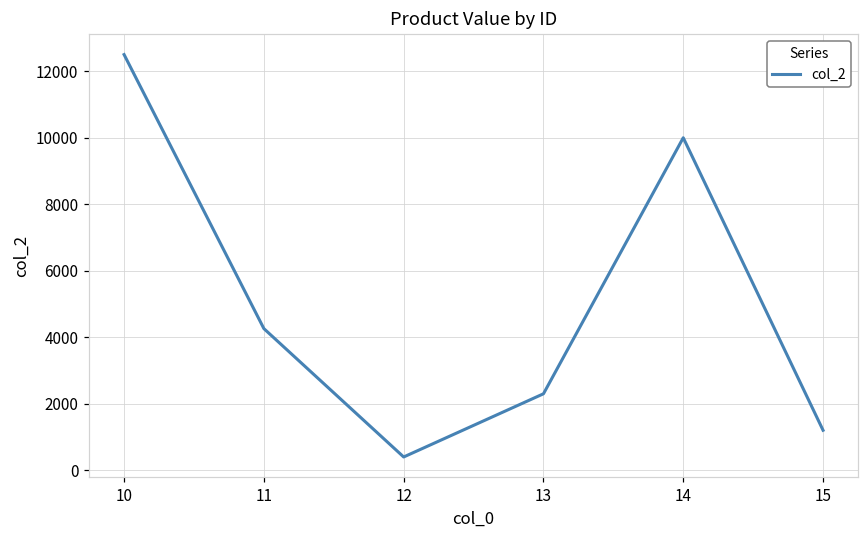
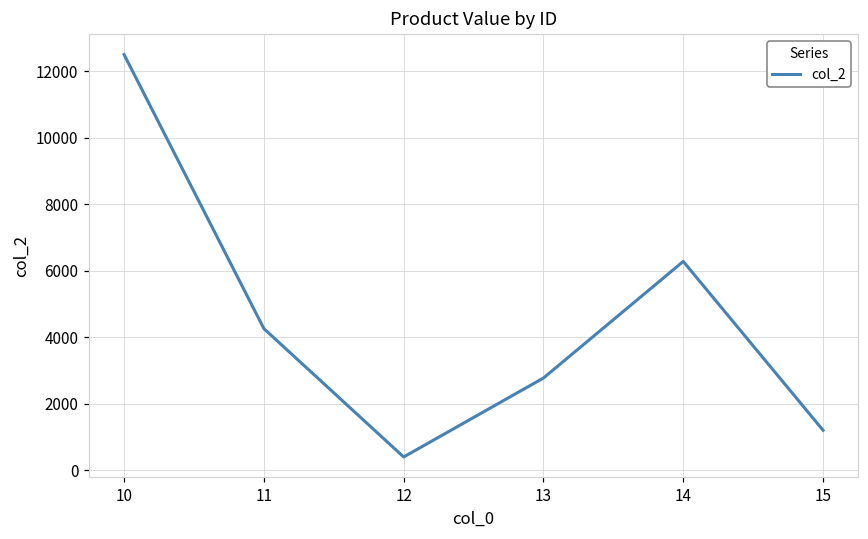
  {
    "10": 12500,
    "11": 4300,
    "12": 400,
-   "13": 2300,
-   "14": 10000,
+   "13": 2800,
+   "14": 6300,
    "15": 1200
  }
